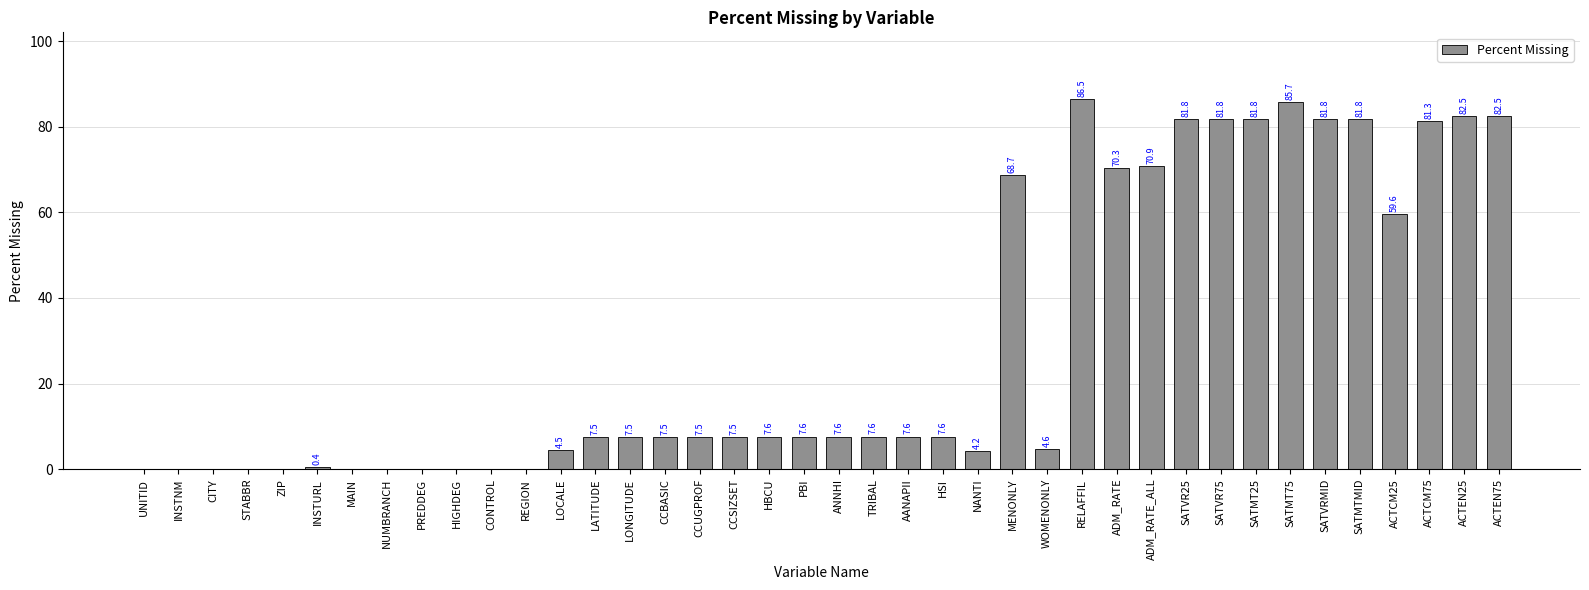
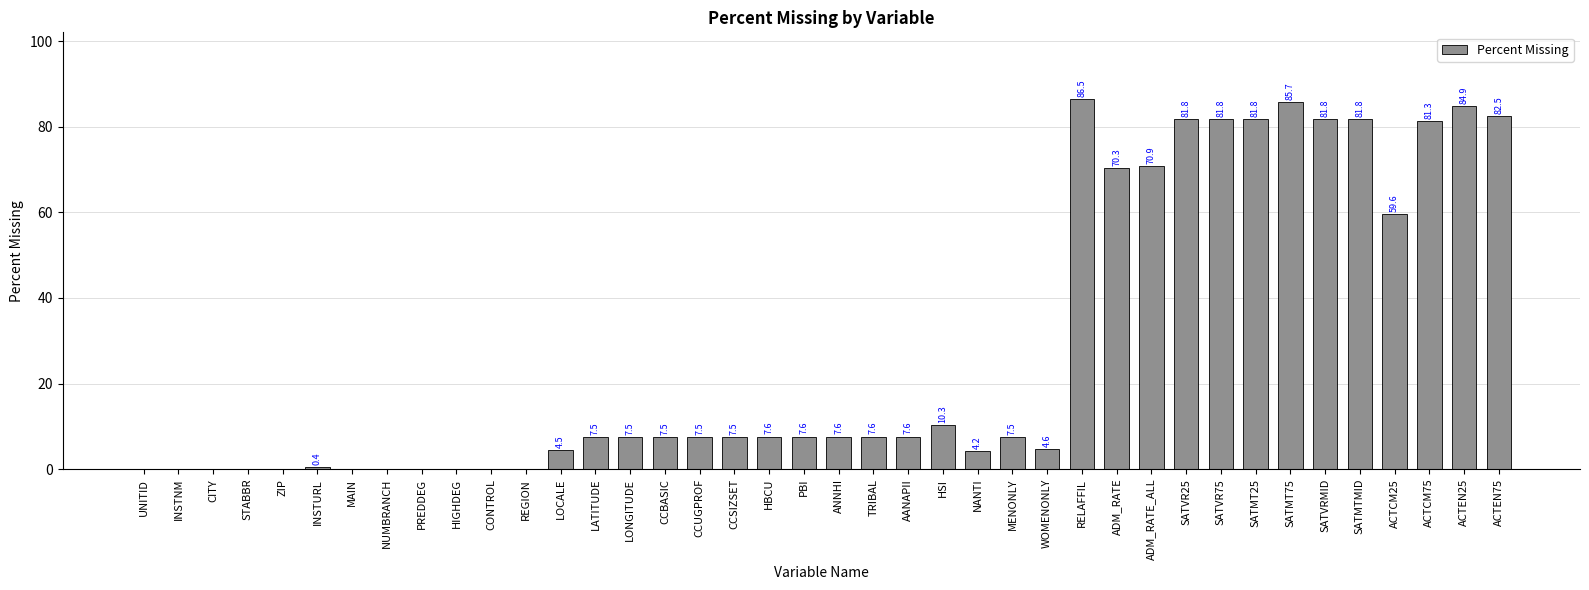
  {
    "INSTURL": 0.4,
    "LOCALE": 4.5,
    "LATITUDE": 7.5,
    "LONGITUDE": 7.5,
    "CCBASIC": 7.5,
    "CCUGPROF": 7.5,
    "CCSIZSET": 7.5,
    "HBCU": 7.6,
    "PBI": 7.6,
    "ANNHI": 7.6,
    "TRIBAL": 7.6,
    "AANAPII": 7.6,
-   "HSI": 7.6,
+   "HSI": 10.3,
    "NANTI": 4.2,
-   "MENONLY": 68.7,
+   "MENONLY": 7.5,
    "WOMENONLY": 4.6,
    "RELAFFIL": 86.5,
    "ADM_RATE": 70.3,
    "ADM_RATE_ALL": 70.9,
    "SATVR25": 81.8,
    "SATVR75": 81.8,
    "SATMT25": 81.8,
    "SATMT75": 85.7,
    "SATVRMID": 81.8,
    "SATMTMID": 81.8,
    "ACTCM25": 59.6,
    "ACTCM75": 81.3,
-   "ACTEN25": 82.5,
+   "ACTEN25": 84.9,
    "ACTEN75": 82.5
  }
